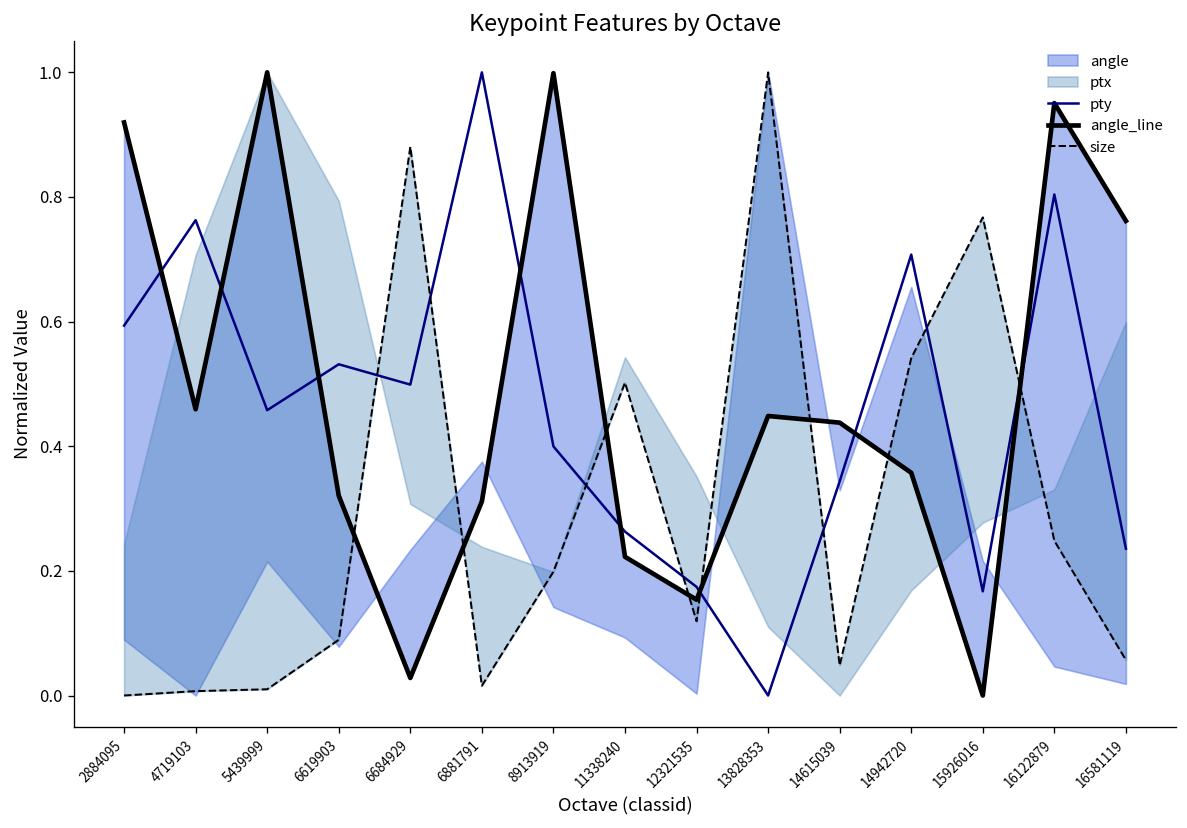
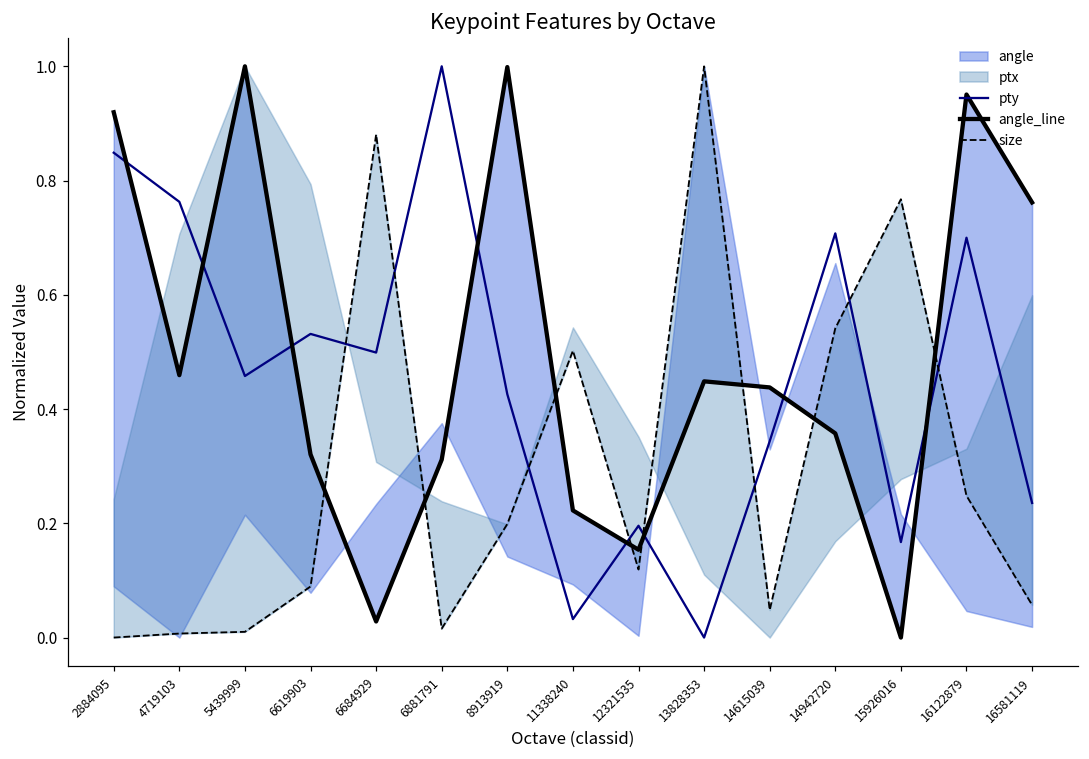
  {
    "pty": {
-     "2884095": 0.59,
+     "2884095": 0.85,
      "4719103": 0.76,
      "5439999": 0.46,
      "6619903": 0.53,
      "6684929": 0.50,
      "6881791": 1.00,
-     "8913919": 0.40,
-     "11338240": 0.26,
-     "12321535": 0.17,
+     "8913919": 0.43,
+     "11338240": 0.03,
+     "12321535": 0.20,
      "13828353": 0.00,
      "14615039": 0.34,
      "14942720": 0.71,
      "15926016": 0.17,
-     "16122879": 0.80,
+     "16122879": 0.70,
      "16581119": 0.24
    }
  }
